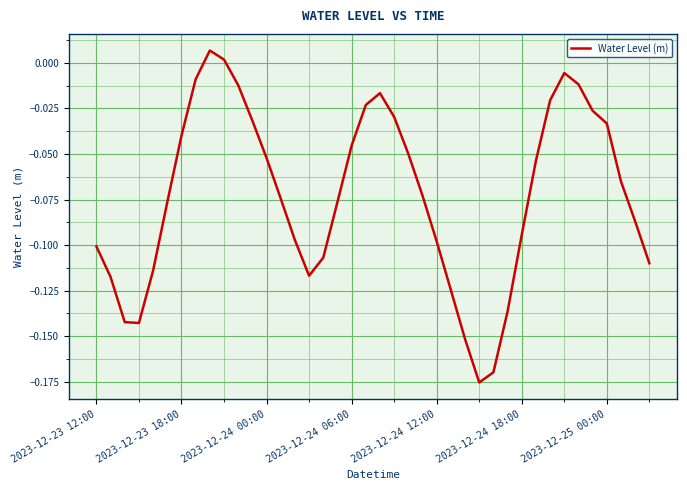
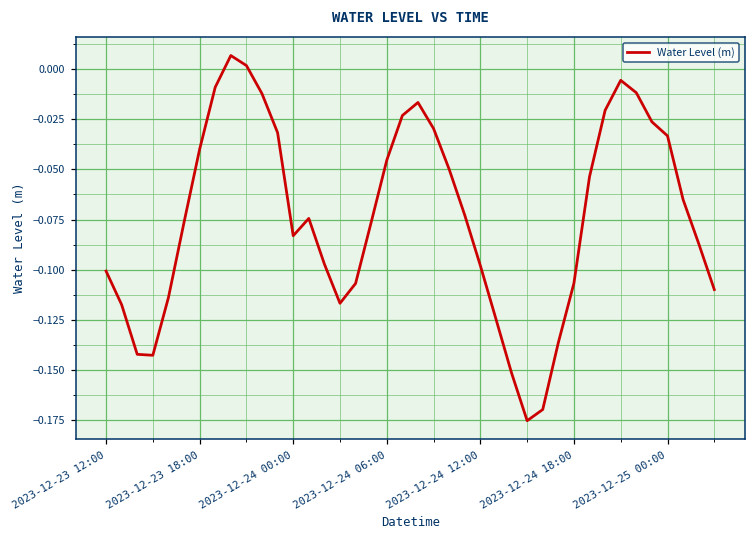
  {
    "2023-12-23 12:00": -0.101,
    "2023-12-23 18:00": -0.040,
-   "2023-12-24 00:00": -0.052,
+   "2023-12-24 00:00": -0.083,
    "2023-12-24 06:00": -0.045,
    "2023-12-24 12:00": -0.098,
-   "2023-12-24 18:00": -0.094,
+   "2023-12-24 18:00": -0.107,
    "2023-12-25 00:00": -0.033
  }
